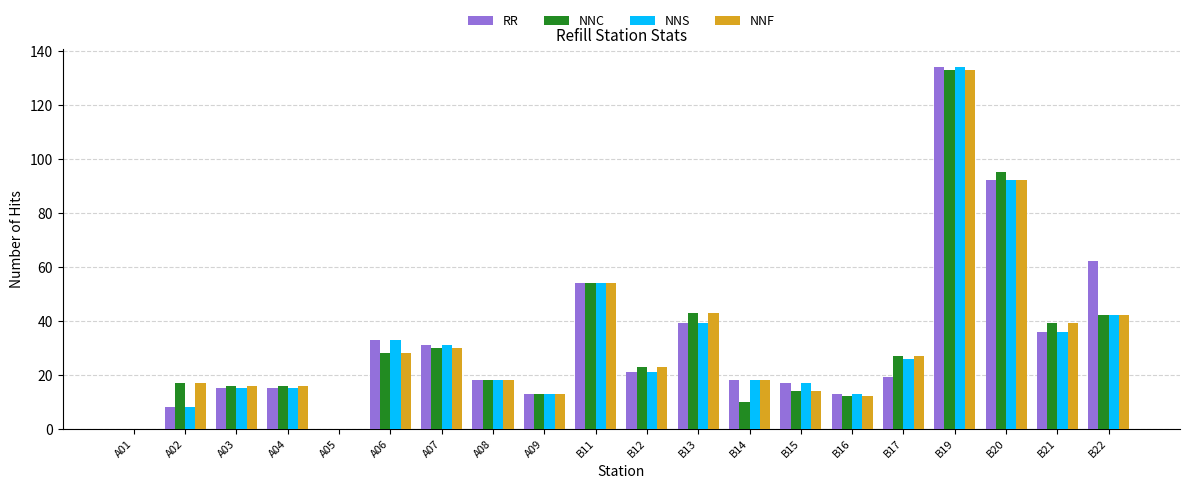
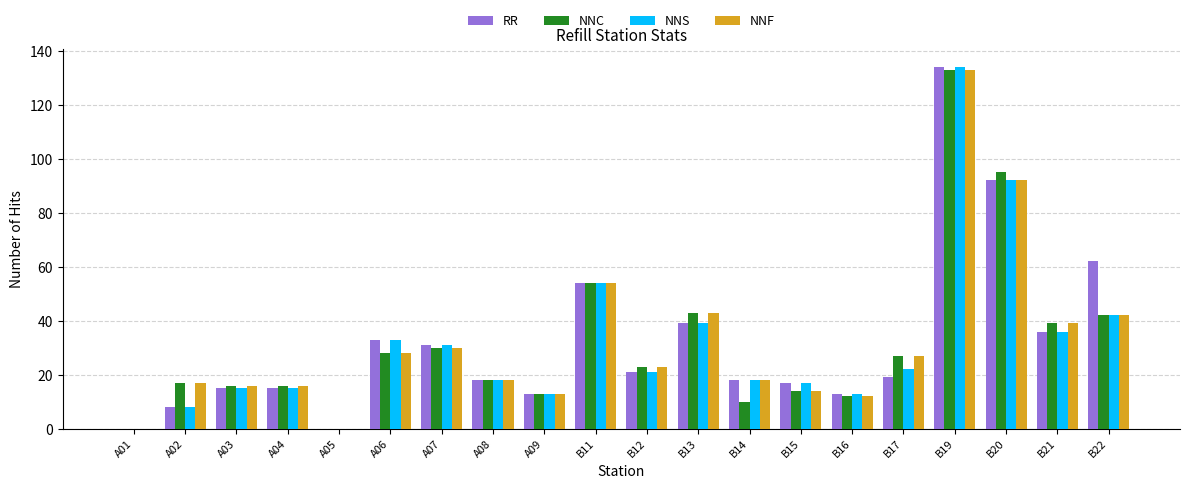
  {
    "RR": {
      "A01": 0,
      "A02": 8,
      "A03": 15,
      "A04": 15,
      "A05": 0,
      "A06": 33,
      "A07": 31,
      "A08": 18,
      "A09": 13,
      "B11": 54,
      "B12": 21,
      "B13": 39,
      "B14": 18,
      "B15": 17,
      "B16": 13,
      "B17": 19,
      "B19": 134,
      "B20": 92,
      "B21": 36,
      "B22": 62
    },
    "NNC": {
      "A01": 0,
      "A02": 17,
      "A03": 16,
      "A04": 16,
      "A05": 0,
      "A06": 28,
      "A07": 30,
      "A08": 18,
      "A09": 13,
      "B11": 54,
      "B12": 23,
      "B13": 43,
      "B14": 10,
      "B15": 14,
      "B16": 12,
      "B17": 27,
      "B19": 133,
      "B20": 95,
      "B21": 39,
      "B22": 42
    },
    "NNS": {
      "A01": 0,
      "A02": 8,
      "A03": 15,
      "A04": 15,
      "A05": 0,
      "A06": 33,
      "A07": 31,
      "A08": 18,
      "A09": 13,
      "B11": 54,
      "B12": 21,
      "B13": 39,
      "B14": 18,
      "B15": 17,
      "B16": 13,
-     "B17": 26,
+     "B17": 22,
      "B19": 134,
      "B20": 92,
      "B21": 36,
      "B22": 42
    },
    "NNF": {
      "A01": 0,
      "A02": 17,
      "A03": 16,
      "A04": 16,
      "A05": 0,
      "A06": 28,
      "A07": 30,
      "A08": 18,
      "A09": 13,
      "B11": 54,
      "B12": 23,
      "B13": 43,
      "B14": 18,
      "B15": 14,
      "B16": 12,
      "B17": 27,
      "B19": 133,
      "B20": 92,
      "B21": 39,
      "B22": 42
    }
  }
